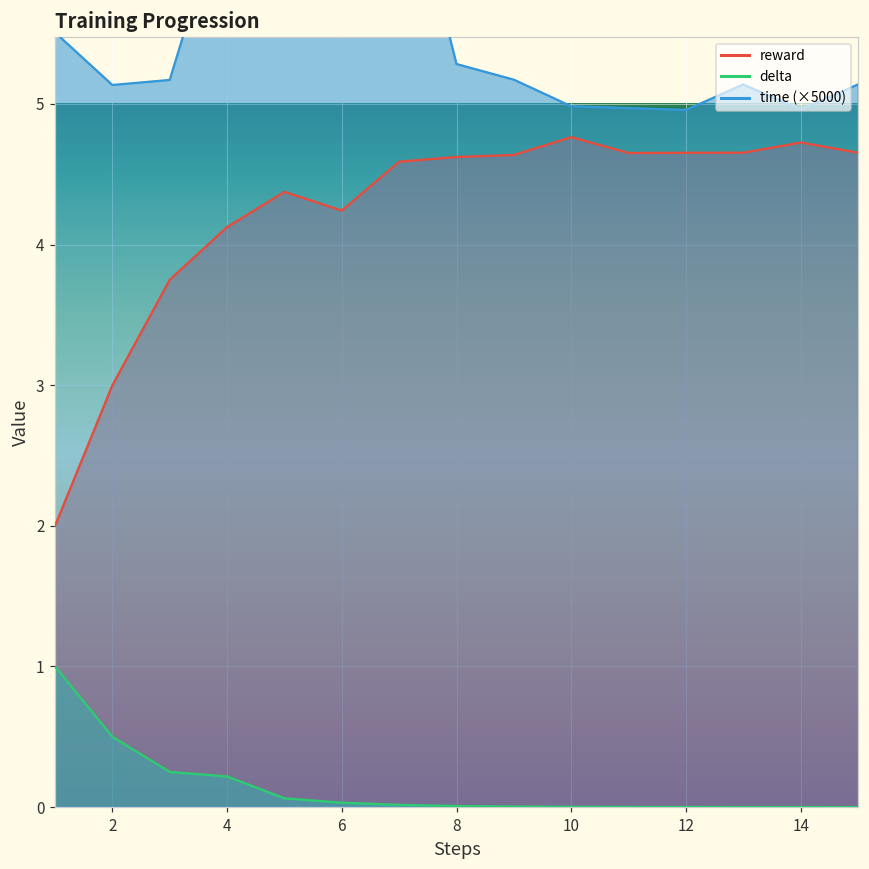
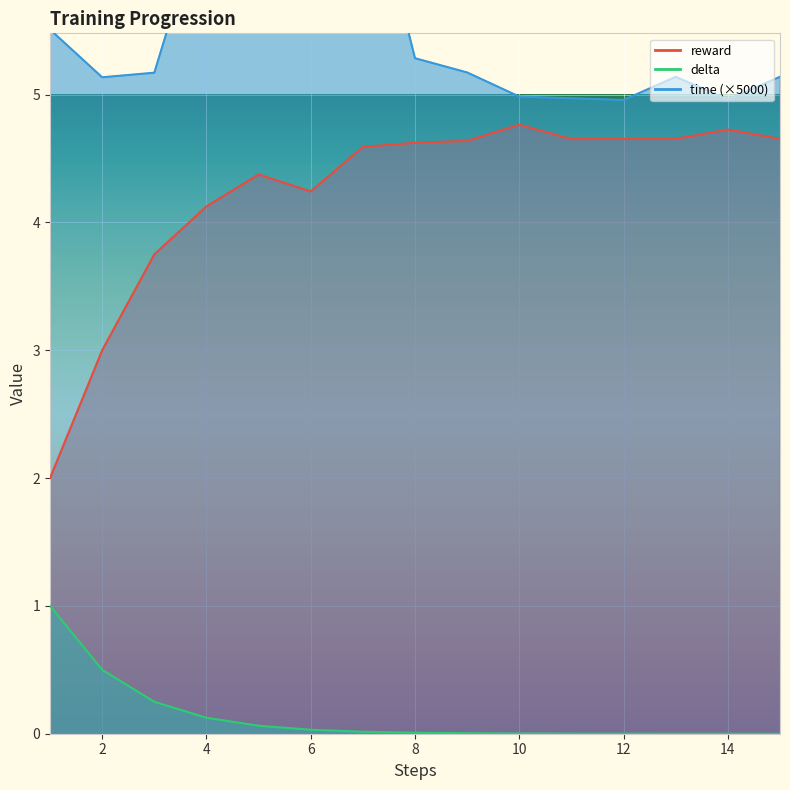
  {
    "reward": {
      "2": 3.00,
      "4": 4.13,
      "6": 4.24,
      "8": 4.62,
      "10": 4.76,
      "12": 4.65,
      "14": 4.73
    },
    "delta": {
      "2": 0.50,
-     "4": 0.22,
+     "4": 0.13,
      "6": 0.03,
      "8": 0.01,
      "10": 0.00,
      "12": 0.00,
      "14": 0.00
    },
    "time (×5000)": {
      "2": 5.13,
      "8": 5.28,
      "10": 4.98,
      "12": 4.96
    }
  }
